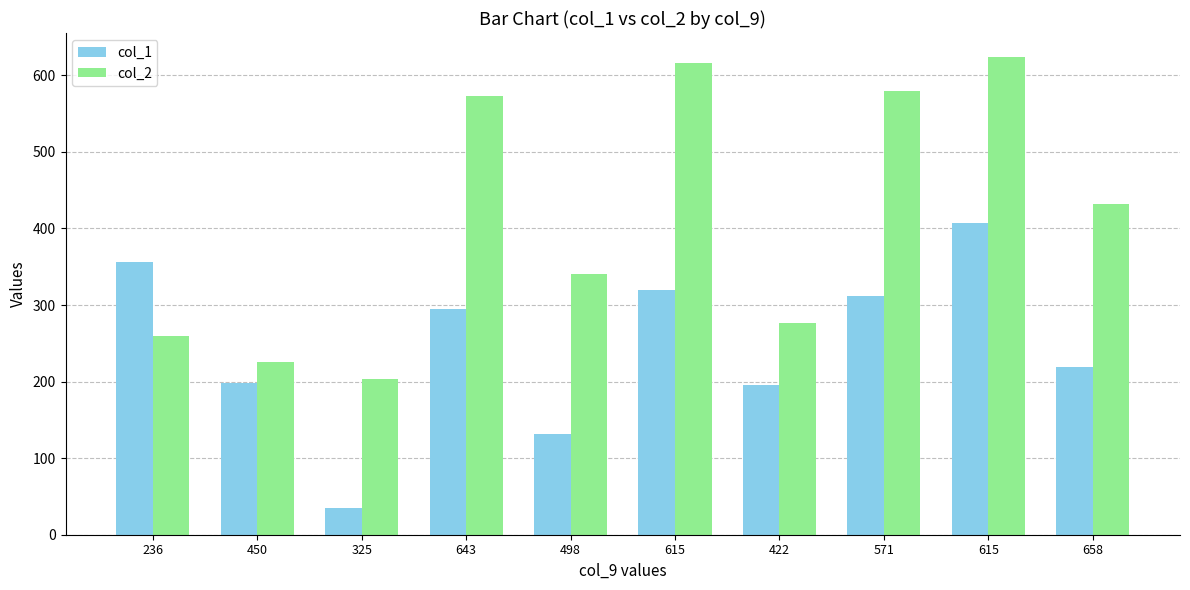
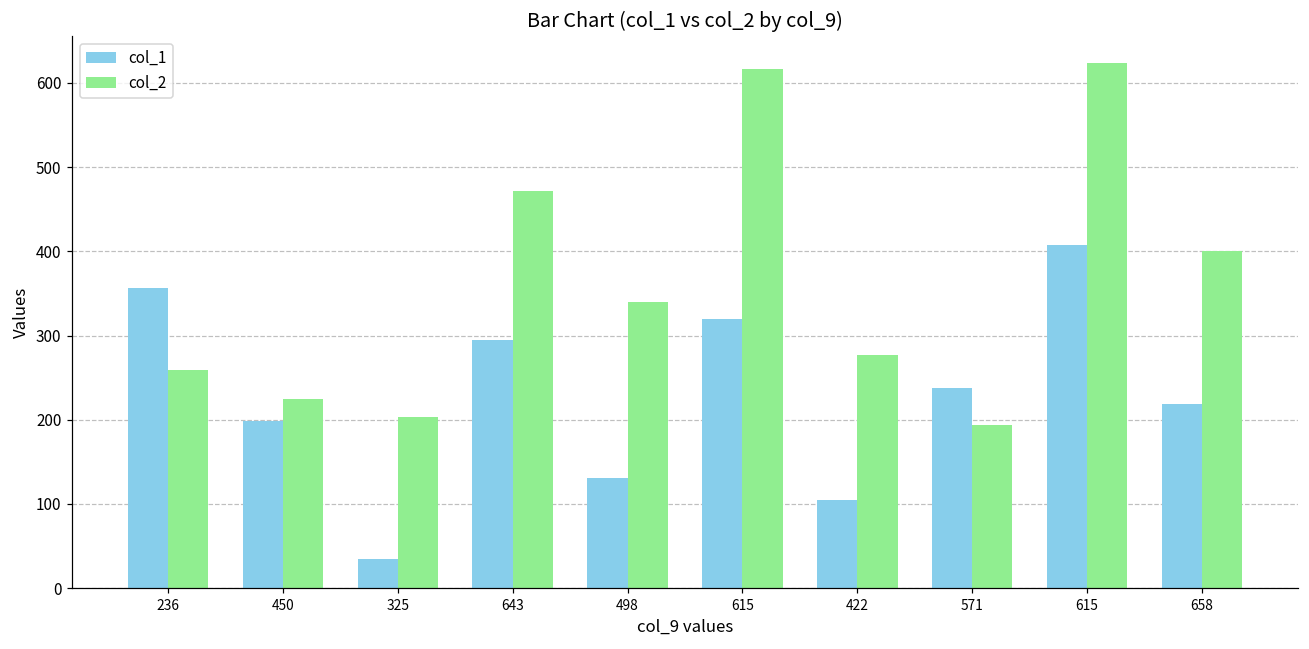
  {
    "col_1": {
      "236": 360,
      "450": 200,
      "325": 40,
      "643": 300,
      "498": 130,
-     "422": 200,
-     "571": 310,
+     "422": 110,
+     "571": 240,
      "658": 220
    },
    "col_2": {
      "236": 260,
      "450": 230,
      "325": 200,
-     "643": 570,
+     "643": 470,
      "498": 340,
      "422": 280,
-     "571": 580,
-     "658": 430
+     "571": 190,
+     "658": 400
    }
  }
